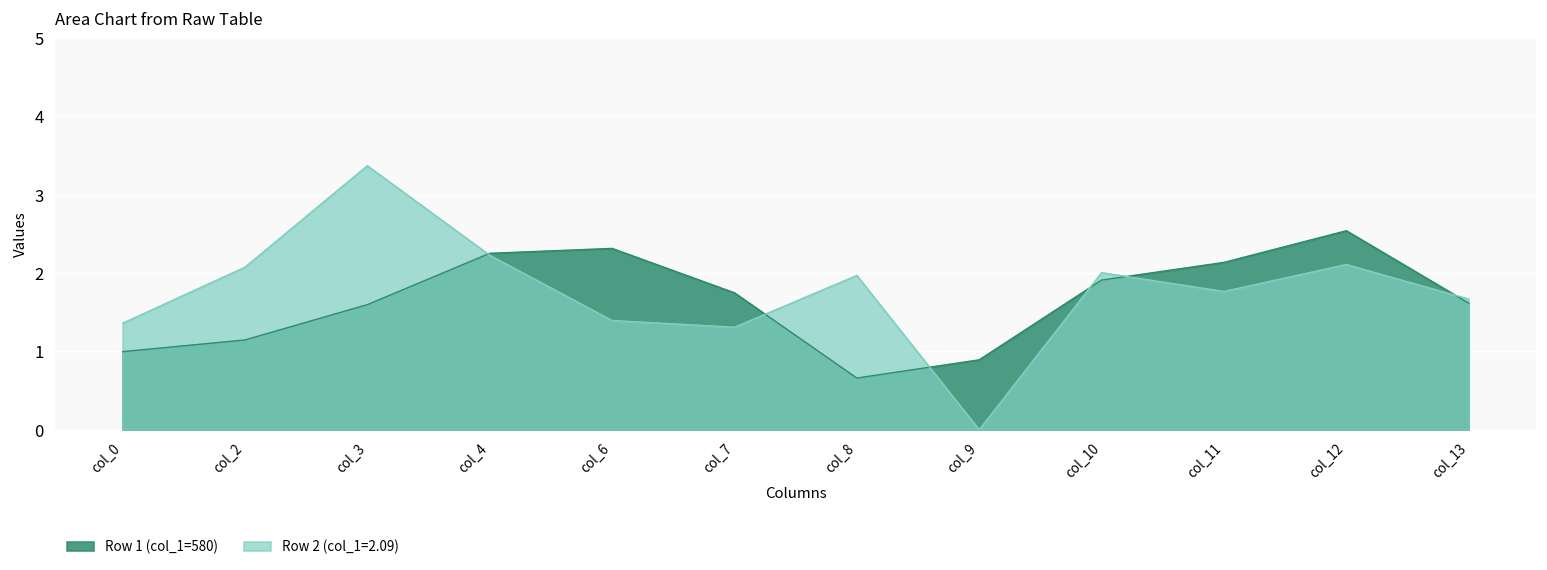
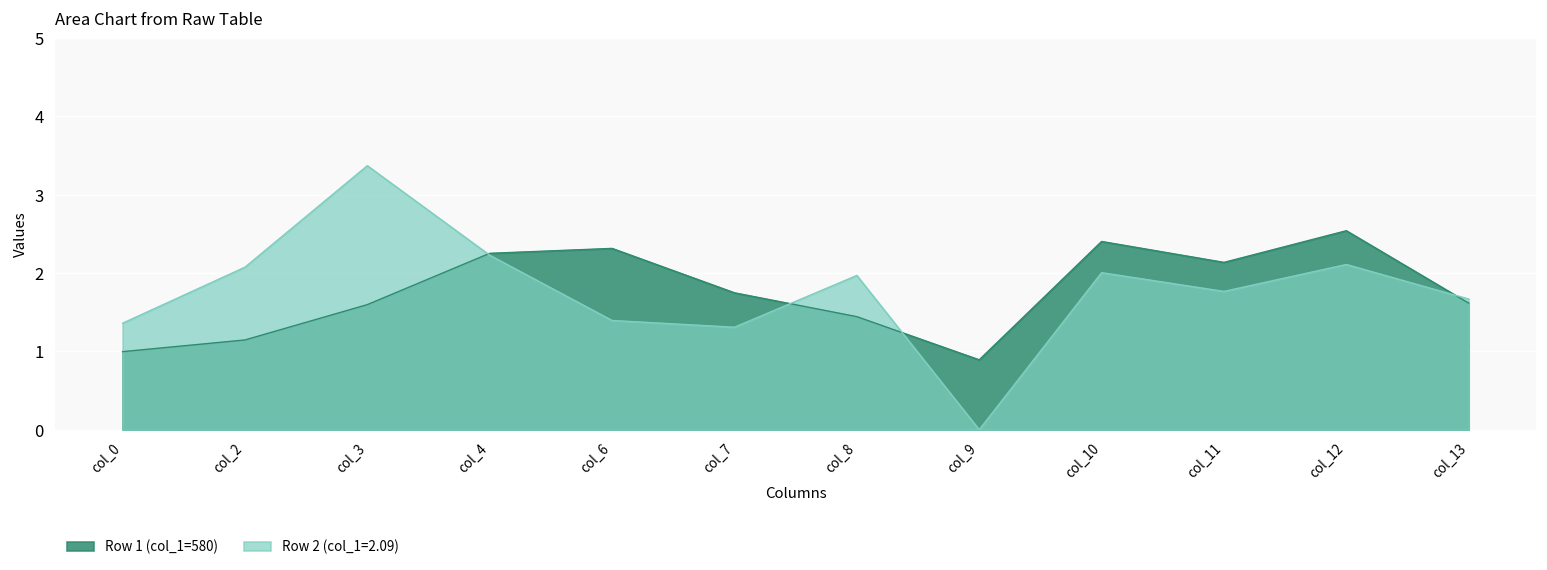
  {
    "Row 1 (col_1=580)": {
      "col_0": 1.0,
      "col_2": 1.1,
      "col_3": 1.6,
      "col_6": 2.3,
      "col_7": 1.7,
-     "col_8": 0.7,
+     "col_8": 1.4,
      "col_9": 0.9,
-     "col_10": 1.9,
+     "col_10": 2.4,
      "col_11": 2.1,
      "col_12": 2.5,
      "col_13": 1.6
    },
    "Row 2 (col_1=2.09)": {
      "col_0": 1.4,
      "col_2": 2.1,
      "col_3": 3.4,
      "col_6": 1.4,
      "col_7": 1.3,
      "col_8": 2.0,
      "col_9": 0.0,
      "col_10": 2.0,
      "col_11": 1.8,
      "col_12": 2.1,
      "col_13": 1.7
    }
  }
